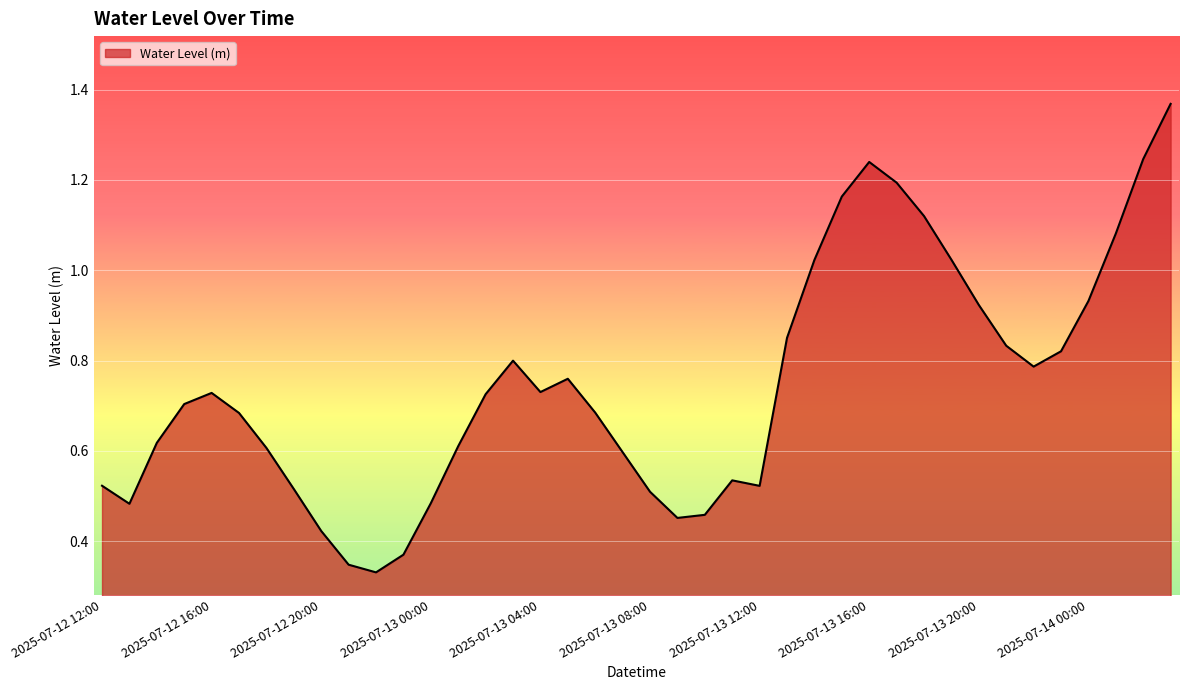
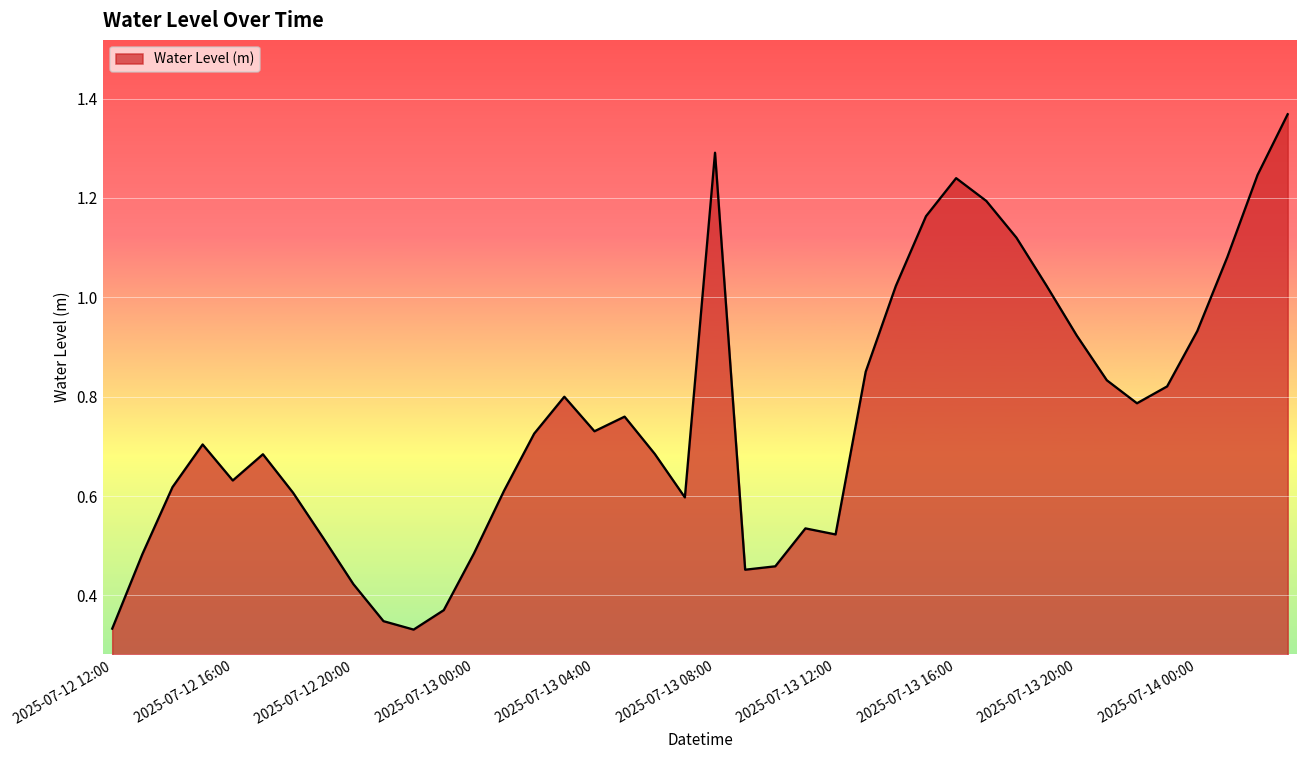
  {
-   "2025-07-12 12:00": 0.52,
-   "2025-07-12 16:00": 0.73,
+   "2025-07-12 12:00": 0.33,
+   "2025-07-12 16:00": 0.63,
    "2025-07-12 20:00": 0.42,
    "2025-07-13 00:00": 0.48,
    "2025-07-13 04:00": 0.73,
-   "2025-07-13 08:00": 0.51,
+   "2025-07-13 08:00": 1.29,
    "2025-07-13 12:00": 0.52,
    "2025-07-13 16:00": 1.24,
    "2025-07-13 20:00": 0.92,
    "2025-07-14 00:00": 0.93
  }
